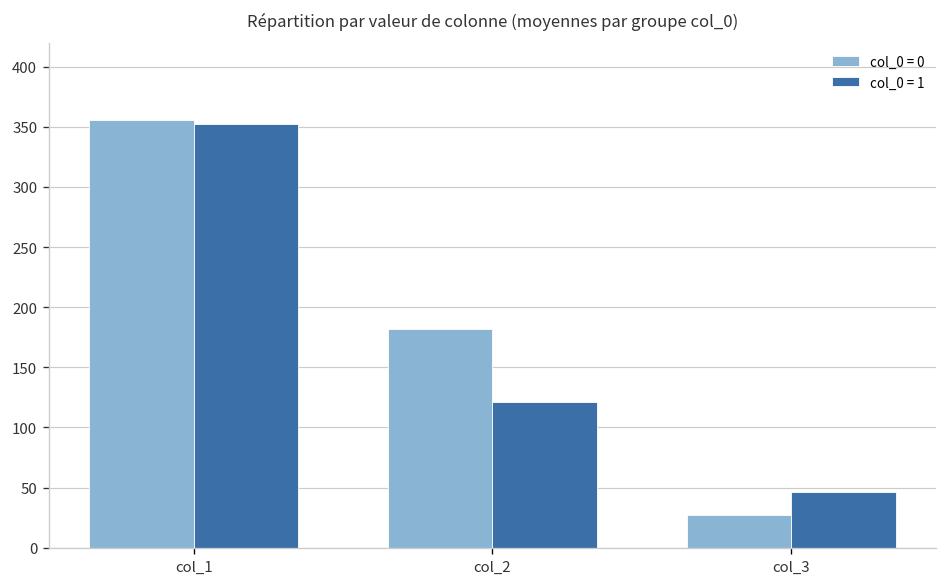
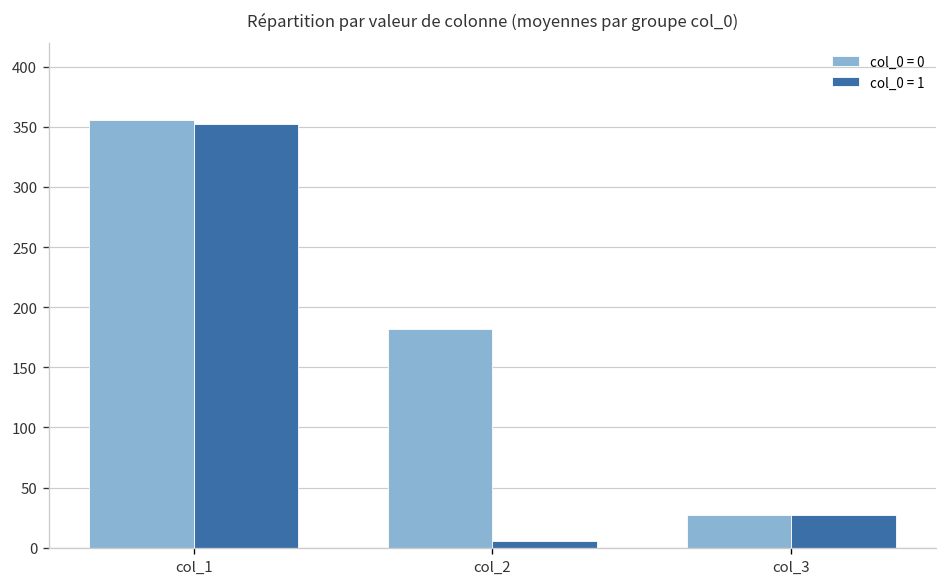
  {
    "col_0 = 0": {
      "col_1": 356,
      "col_2": 182,
      "col_3": 27
    },
    "col_0 = 1": {
      "col_1": 352,
-     "col_2": 121,
-     "col_3": 46
+     "col_2": 6,
+     "col_3": 27
    }
  }
